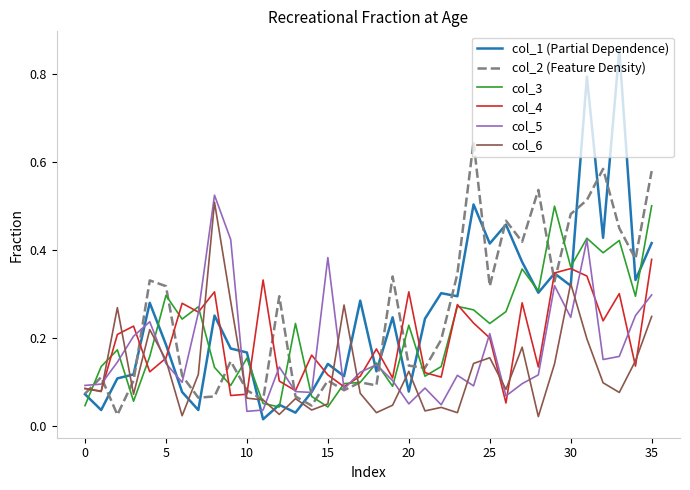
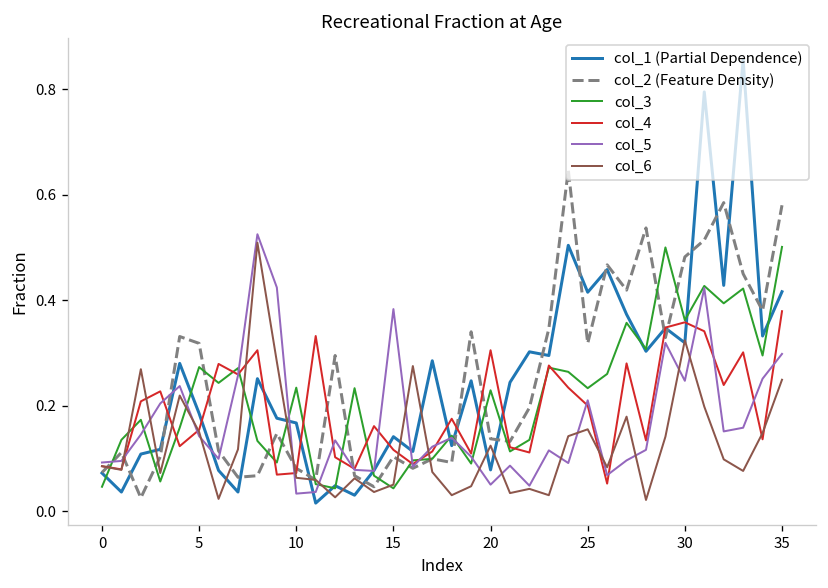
  {
    "col_1 (Partial Dependence)": {
      "5": 0.19,
      "10": 0.17,
      "15": 0.14,
      "20": 0.08,
      "25": 0.42,
      "35": 0.42
    },
    "col_2 (Feature Density)": {
      "5": 0.32,
      "10": 0.08,
      "15": 0.10,
      "20": 0.14,
      "25": 0.32,
      "30": 0.48,
      "35": 0.58
    },
    "col_3": {
      "0": 0.05,
-     "5": 0.30,
-     "10": 0.15,
+     "5": 0.27,
+     "10": 0.23,
      "15": 0.04,
      "20": 0.23,
      "25": 0.23,
      "35": 0.50
    },
    "col_4": {
      "10": 0.07,
      "15": 0.12,
      "20": 0.31,
      "25": 0.20,
      "35": 0.38
    },
    "col_5": {
      "0": 0.09,
      "5": 0.14,
      "10": 0.03,
      "15": 0.38,
      "20": 0.05,
      "25": 0.21,
      "30": 0.25,
      "35": 0.30
    },
    "col_6": {
      "10": 0.06,
      "15": 0.05,
      "20": 0.12,
      "25": 0.16,
      "35": 0.25
    }
  }
